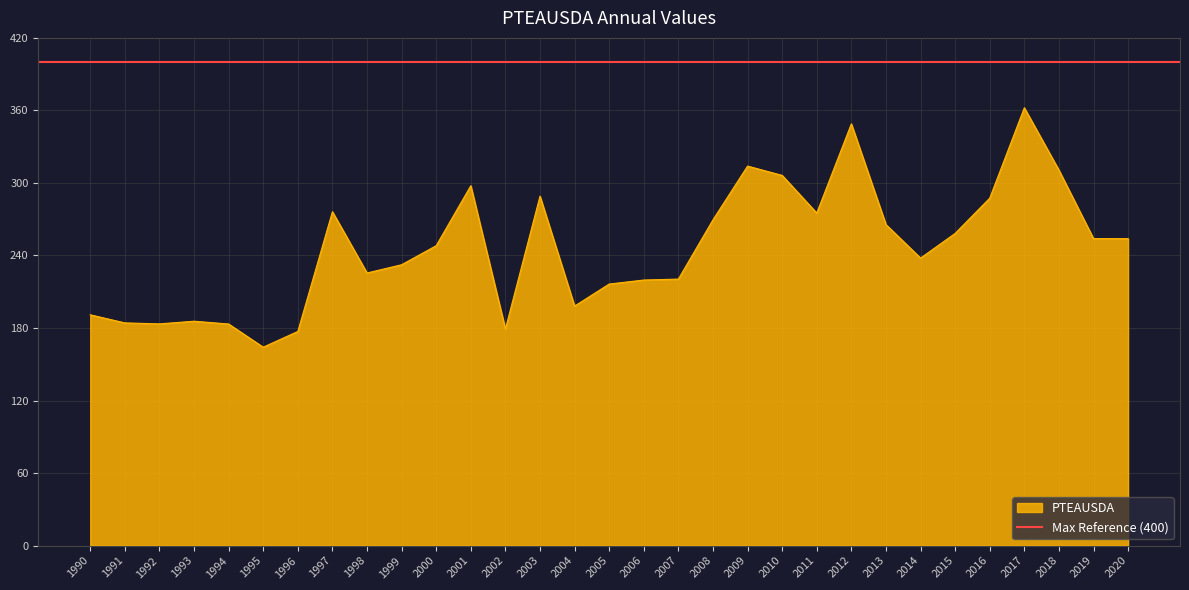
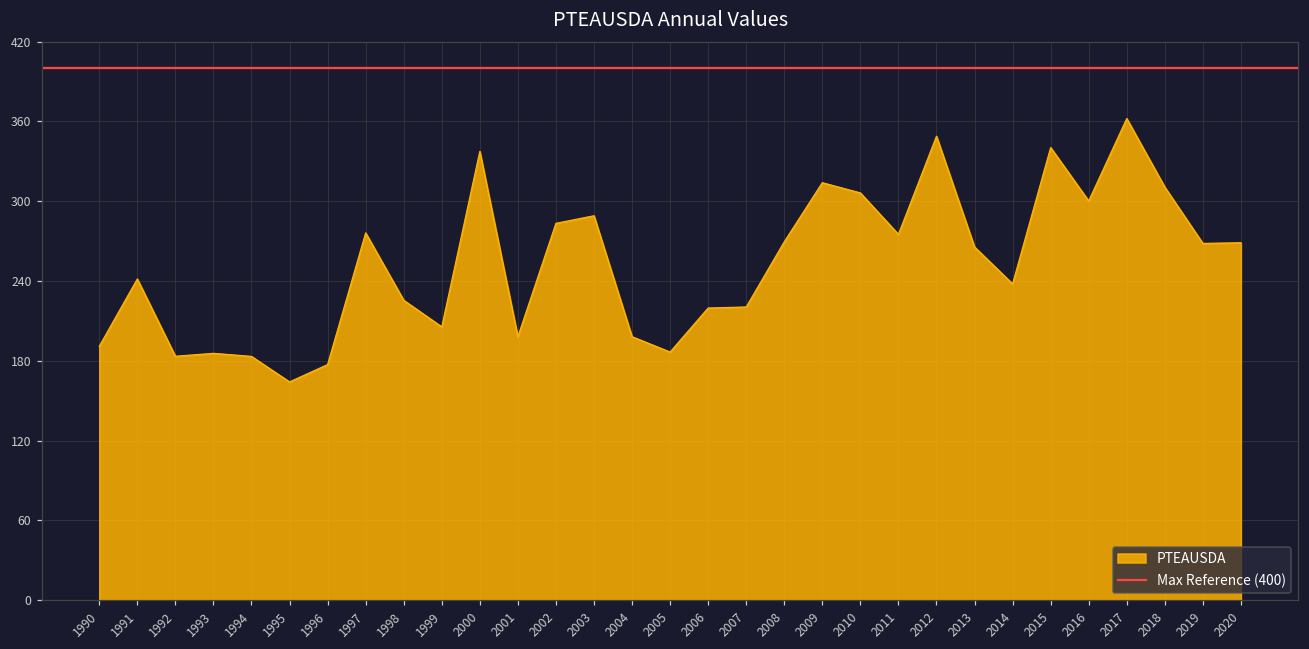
  {
    "1990": 191,
-   "1991": 184,
+   "1991": 242,
    "1992": 183,
    "1993": 186,
    "1994": 183,
    "1995": 164,
    "1996": 177,
    "1997": 276,
    "1998": 226,
-   "1999": 232,
-   "2000": 248,
-   "2001": 298,
-   "2002": 179,
+   "1999": 206,
+   "2000": 338,
+   "2001": 198,
+   "2002": 283,
    "2003": 289,
    "2004": 198,
-   "2005": 216,
+   "2005": 187,
    "2006": 220,
    "2007": 220,
    "2008": 270,
    "2009": 314,
    "2010": 306,
    "2011": 275,
    "2012": 349,
    "2013": 266,
    "2014": 238,
-   "2015": 258,
-   "2016": 287,
+   "2015": 340,
+   "2016": 300,
    "2017": 362,
    "2018": 311,
-   "2019": 254,
-   "2020": 254
+   "2019": 268,
+   "2020": 269
  }
